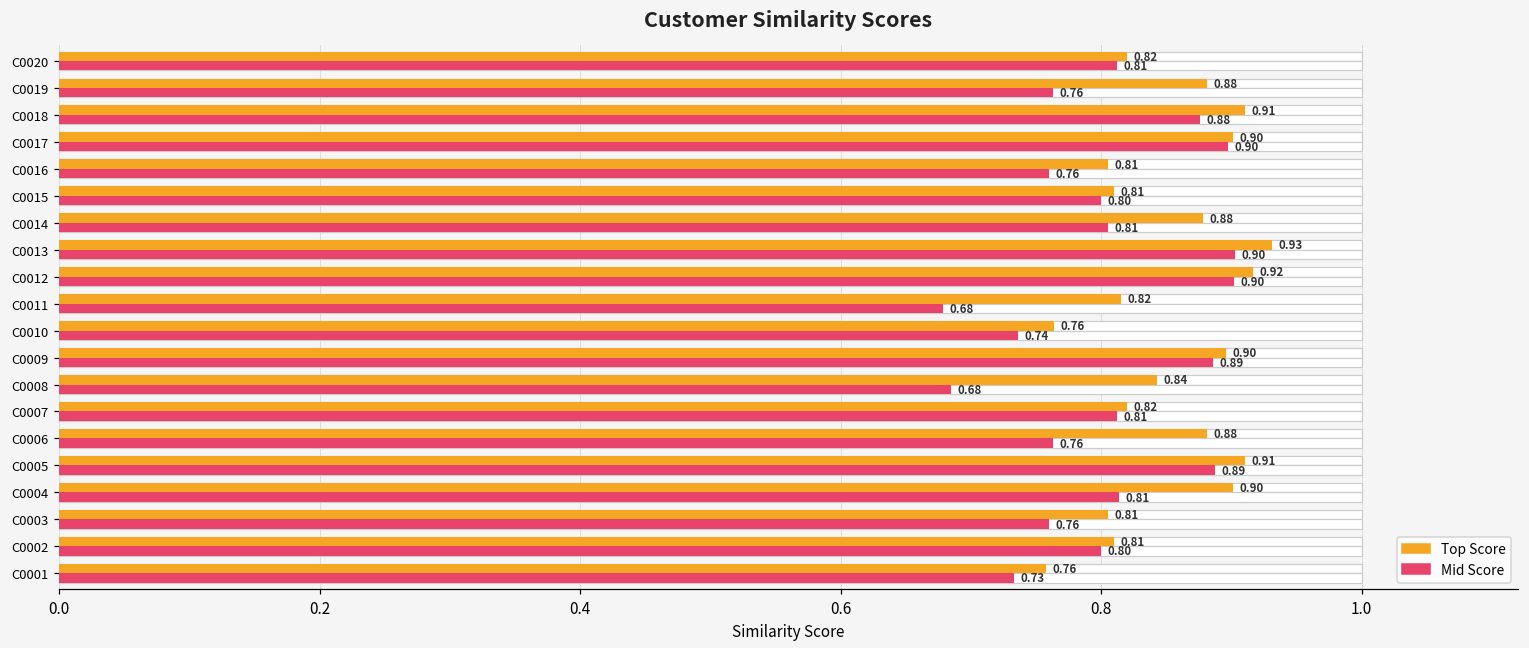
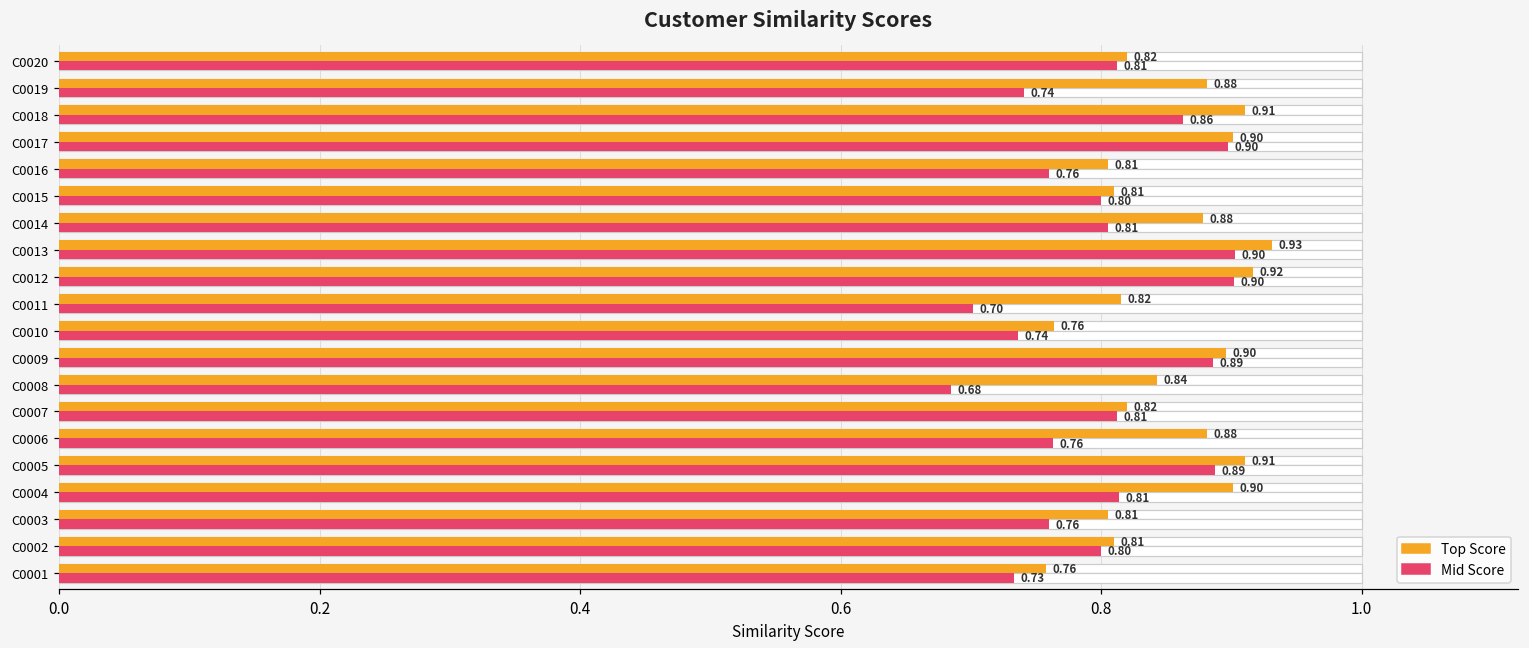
  {
    "Mid Score": {
-     "C0019": 0.76,
-     "C0018": 0.88,
-     "C0011": 0.68
+     "C0019": 0.74,
+     "C0018": 0.86,
+     "C0011": 0.70
    }
  }
